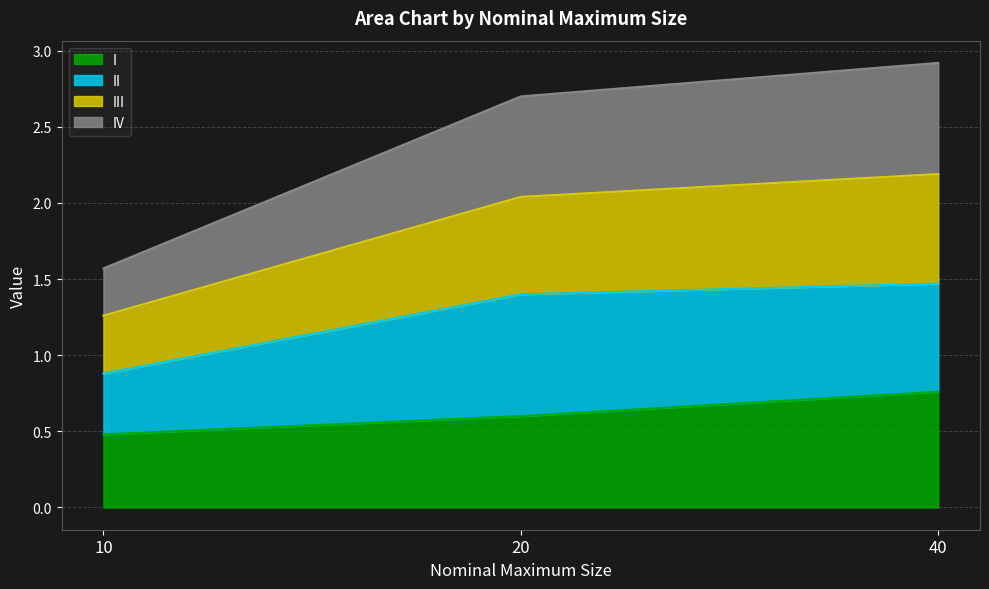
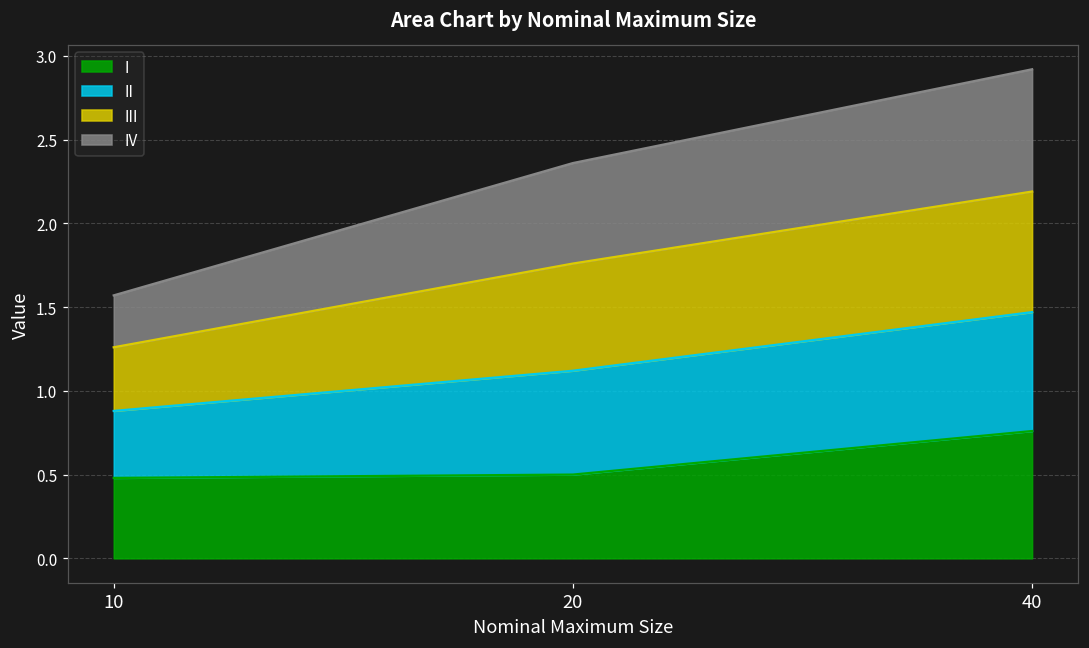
  {
    "I": {
      "10": 0.48,
-     "20": 0.6,
+     "20": 0.5,
      "40": 0.76
    },
    "II": {
      "10": 0.40,
-     "20": 0.80,
+     "20": 0.62,
      "40": 0.71
    },
    "III": {
      "10": 0.38,
      "20": 0.64,
      "40": 0.72
    },
    "IV": {
      "10": 0.31,
-     "20": 0.66,
+     "20": 0.60,
      "40": 0.73
    }
  }
